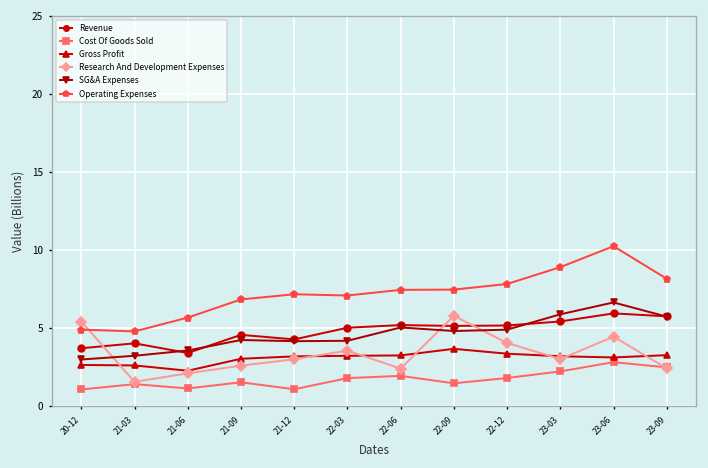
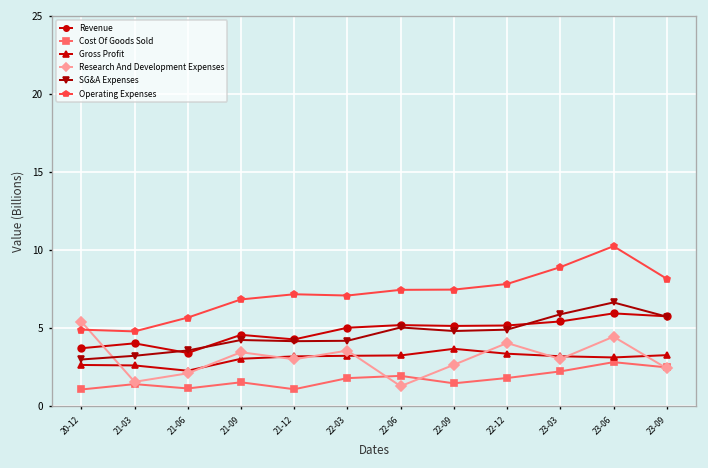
  {
    "Research And Development Expenses": {
      "20-12": 5.4,
-     "21-09": 2.6,
+     "21-09": 3.5,
      "22-03": 3.6,
-     "22-06": 2.4,
-     "22-09": 5.8,
+     "22-06": 1.3,
+     "22-09": 2.7,
      "22-12": 4.1,
      "23-06": 4.5
    }
  }
